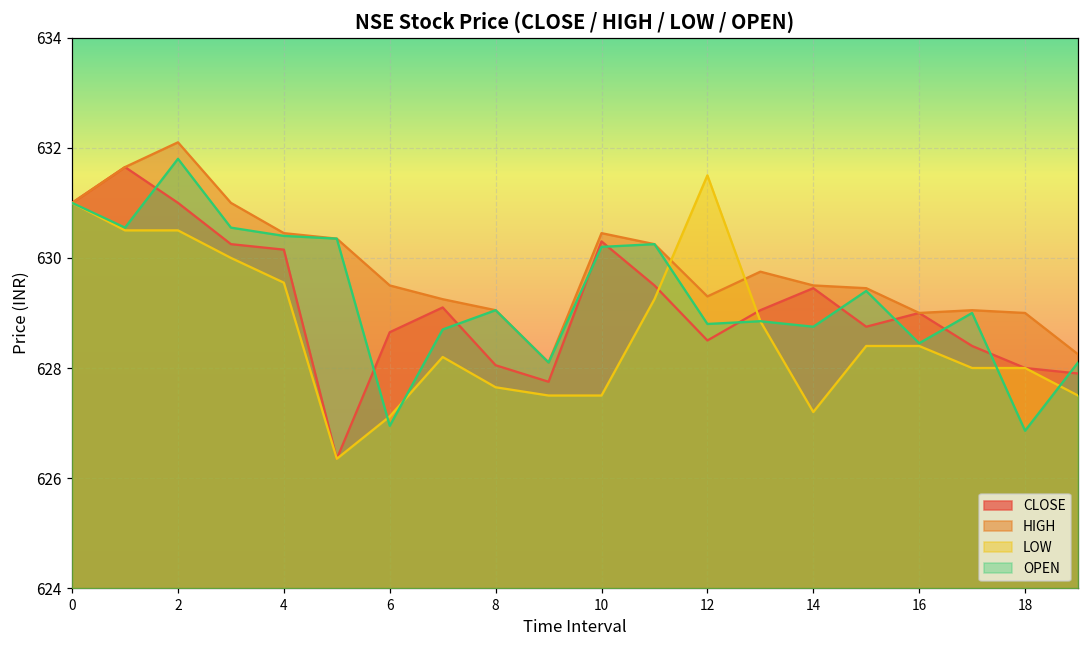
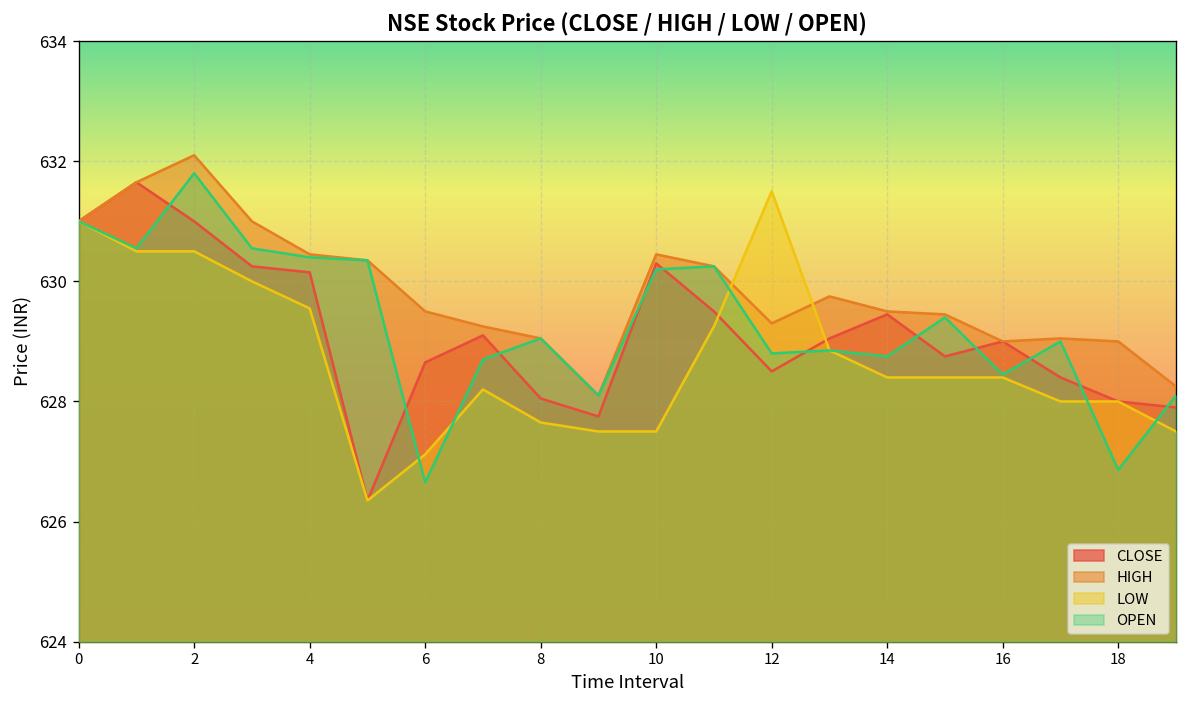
  {
    "LOW": {
      "2": 630.5,
      "4": 629.6,
      "6": 627.1,
      "8": 627.7,
      "10": 627.5,
      "12": 631.5,
-     "14": 627.2
+     "14": 628.4
    },
    "OPEN": {
      "2": 631.8,
-     "6": 627.0,
+     "6": 626.7,
      "10": 630.2,
      "12": 628.8,
      "14": 628.8,
      "18": 626.9
    }
  }
